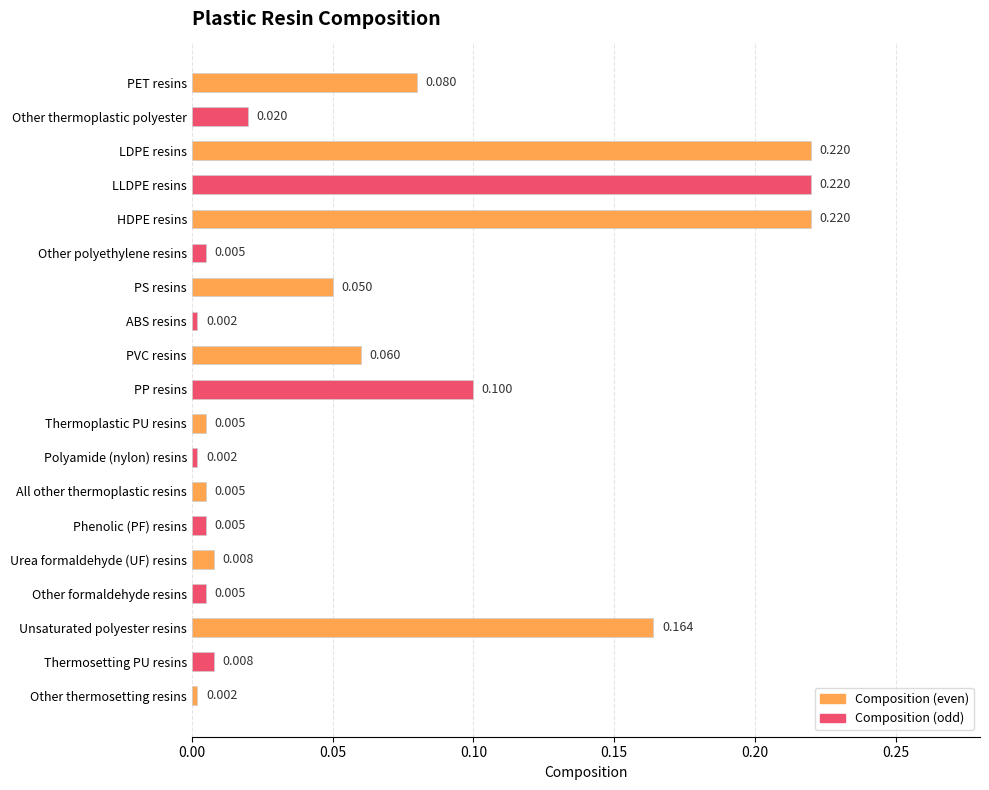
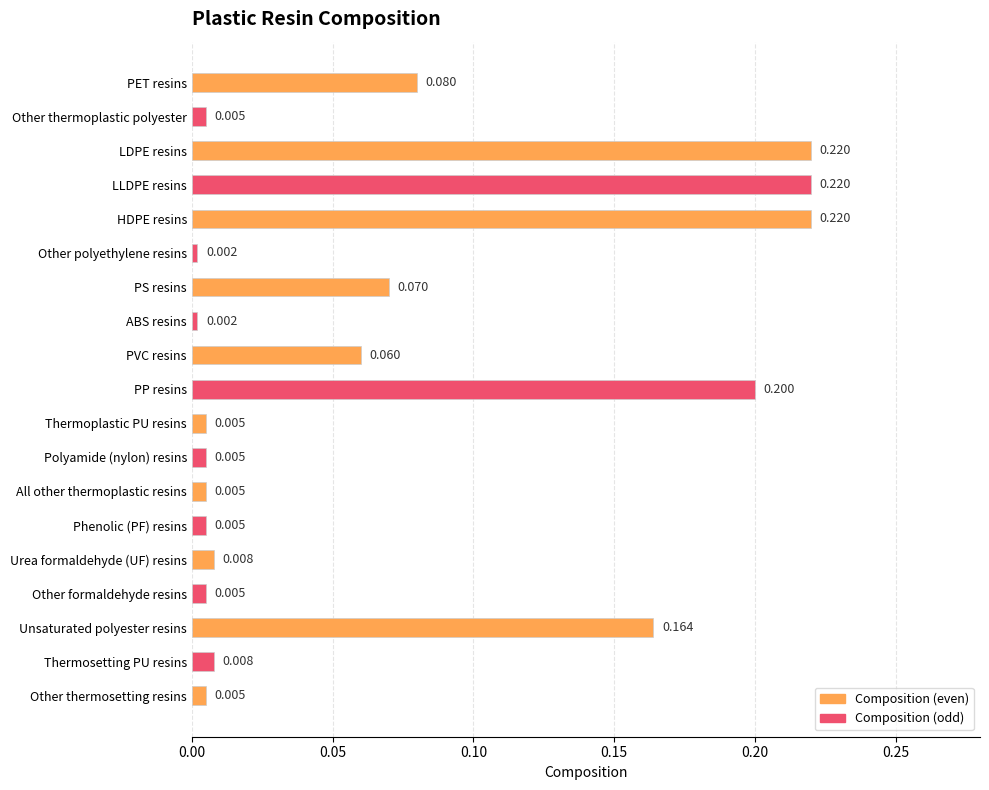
  {
    "PET resins": 0.080,
-   "Other thermoplastic polyester": 0.020,
+   "Other thermoplastic polyester": 0.005,
    "LDPE resins": 0.220,
    "LLDPE resins": 0.220,
    "HDPE resins": 0.220,
-   "Other polyethylene resins": 0.005,
-   "PS resins": 0.050,
+   "Other polyethylene resins": 0.002,
+   "PS resins": 0.070,
    "ABS resins": 0.002,
    "PVC resins": 0.060,
-   "PP resins": 0.100,
+   "PP resins": 0.200,
    "Thermoplastic PU resins": 0.005,
-   "Polyamide (nylon) resins": 0.002,
+   "Polyamide (nylon) resins": 0.005,
    "All other thermoplastic resins": 0.005,
    "Phenolic (PF) resins": 0.005,
    "Urea formaldehyde (UF) resins": 0.008,
    "Other formaldehyde resins": 0.005,
    "Unsaturated polyester resins": 0.164,
    "Thermosetting PU resins": 0.008,
-   "Other thermosetting resins": 0.002
+   "Other thermosetting resins": 0.005
  }
